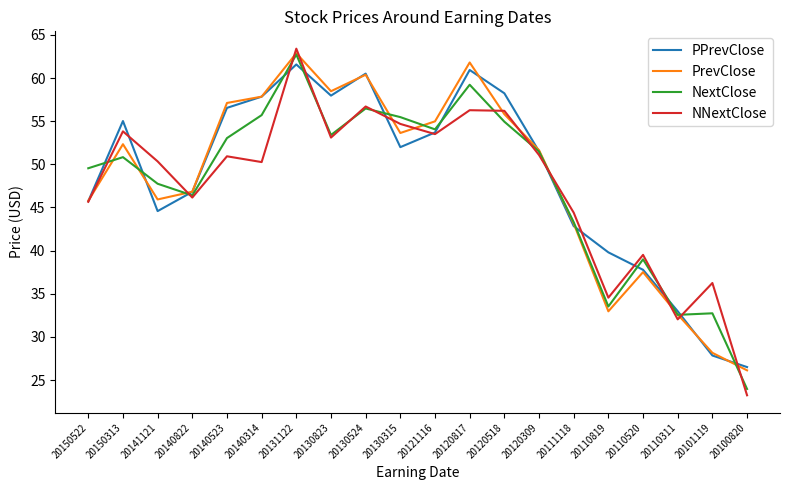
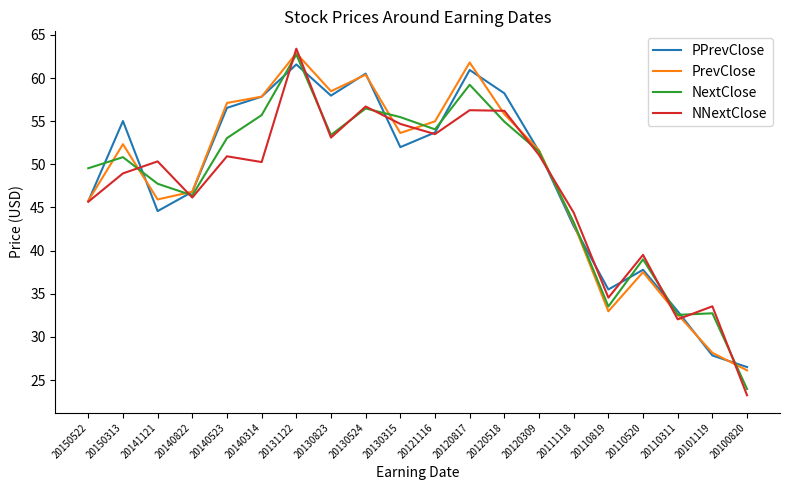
  {
    "PPrevClose": {
      "20150313": 55,
      "20141121": 45,
      "20140523": 57,
      "20131122": 62,
      "20130823": 58,
      "20130315": 52,
      "20120817": 61,
      "20120518": 58,
      "20111118": 43,
-     "20110819": 40,
+     "20110819": 36,
      "20110311": 33,
      "20101119": 28,
      "20100820": 27
    },
    "PrevClose": {
      "20150313": 52,
      "20141121": 46,
      "20140523": 57,
      "20130823": 58,
      "20130315": 54,
      "20121116": 55,
      "20120817": 62,
      "20120518": 56,
      "20110819": 33,
      "20101119": 28,
      "20100820": 26
    },
    "NextClose": {
      "20150522": 50,
      "20150313": 51,
      "20141121": 48,
      "20140523": 53,
      "20140314": 56,
      "20130823": 53,
      "20130315": 55,
      "20121116": 54,
      "20120817": 59,
      "20120518": 55,
      "20110819": 34,
      "20110520": 39,
      "20101119": 33,
      "20100820": 24
    },
    "NNextClose": {
-     "20150313": 54,
+     "20150313": 49,
      "20141121": 50,
      "20140523": 51,
      "20140314": 50,
      "20131122": 63,
      "20130823": 53,
      "20130315": 55,
      "20120817": 56,
      "20120518": 56,
      "20120309": 51,
      "20111118": 44,
      "20110819": 35,
      "20110520": 40,
      "20110311": 32,
-     "20101119": 36,
+     "20101119": 34,
      "20100820": 23
    }
  }
